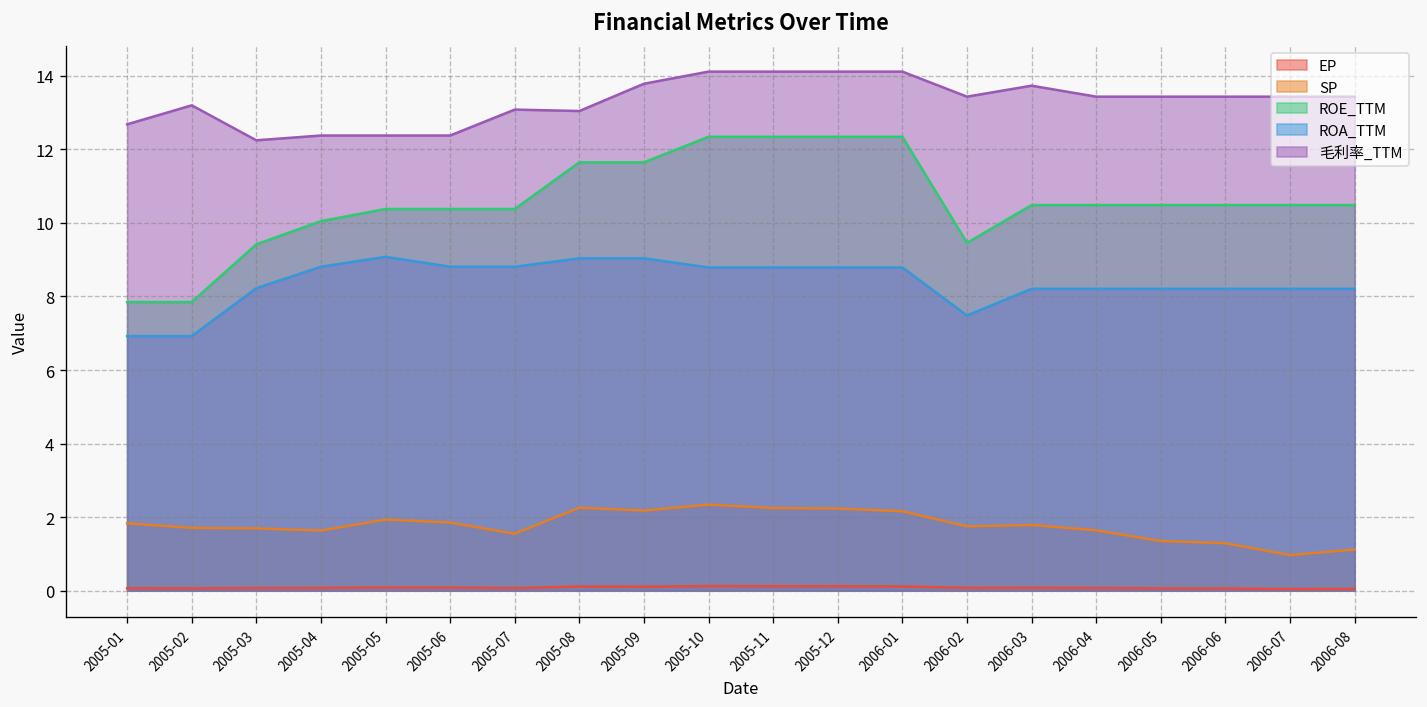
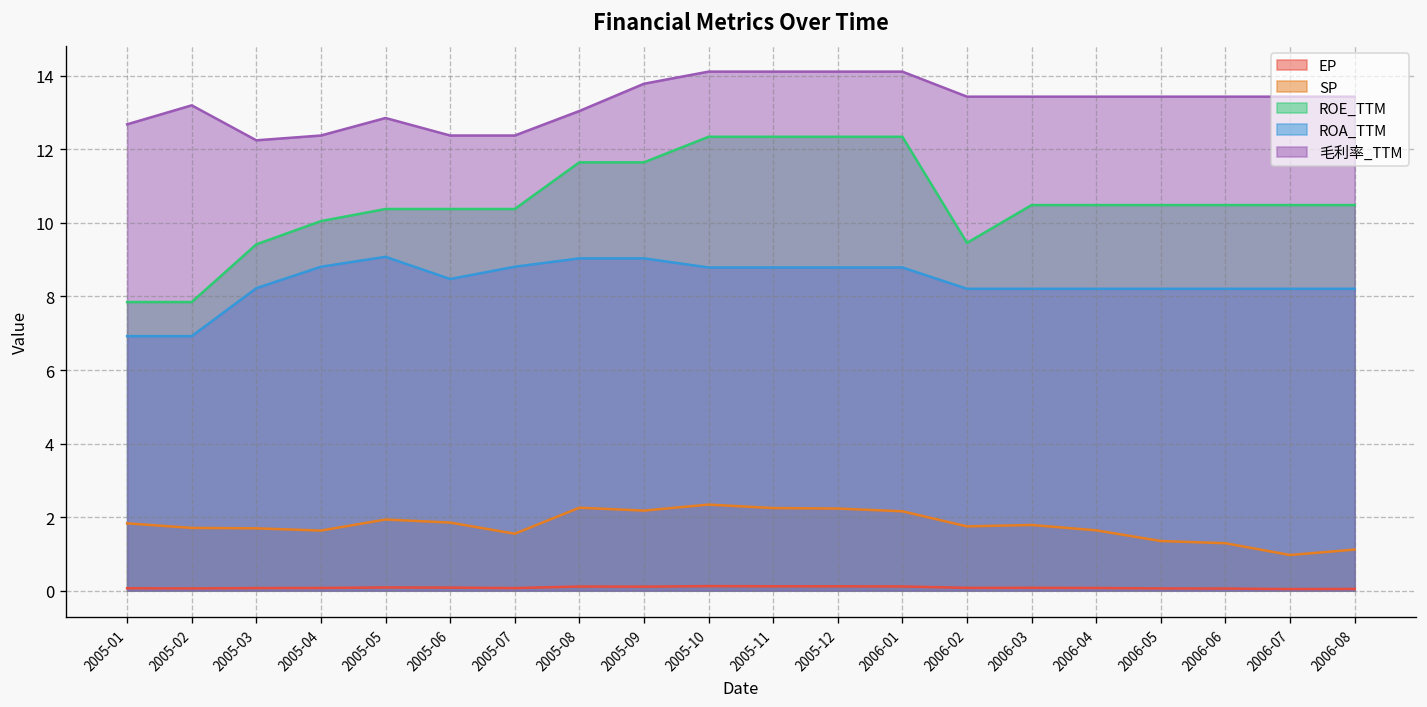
  {
    "ROE_TTM": {
      "2005-01": 7.8,
      "2005-02": 7.8,
      "2005-03": 9.4,
      "2005-04": 10.0,
      "2005-05": 10.4,
      "2005-06": 10.4,
      "2005-07": 10.4,
      "2005-08": 11.6,
      "2005-09": 11.6,
      "2005-10": 12.3,
      "2005-11": 12.3,
      "2005-12": 12.3,
      "2006-01": 12.3,
      "2006-02": 9.5,
      "2006-03": 10.5,
      "2006-04": 10.5,
      "2006-05": 10.5,
      "2006-06": 10.5,
      "2006-07": 10.5,
      "2006-08": 10.5
    },
    "ROA_TTM": {
      "2005-01": 6.9,
      "2005-02": 6.9,
      "2005-03": 8.2,
      "2005-04": 8.8,
      "2005-05": 9.1,
-     "2005-06": 8.8,
+     "2005-06": 8.5,
      "2005-07": 8.8,
      "2005-08": 9.0,
      "2005-09": 9.0,
      "2005-10": 8.8,
      "2005-11": 8.8,
      "2005-12": 8.8,
      "2006-01": 8.8,
-     "2006-02": 7.5,
+     "2006-02": 8.2,
      "2006-03": 8.2,
      "2006-04": 8.2,
      "2006-05": 8.2,
      "2006-06": 8.2,
      "2006-07": 8.2,
      "2006-08": 8.2
    },
    "毛利率_TTM": {
      "2005-01": 12.7,
      "2005-02": 13.2,
      "2005-03": 12.2,
      "2005-04": 12.4,
-     "2005-05": 12.4,
+     "2005-05": 12.9,
      "2005-06": 12.4,
-     "2005-07": 13.1,
+     "2005-07": 12.4,
      "2005-08": 13.0,
      "2005-09": 13.8,
      "2005-10": 14.1,
      "2005-11": 14.1,
      "2005-12": 14.1,
      "2006-01": 14.1,
      "2006-02": 13.4,
-     "2006-03": 13.7,
+     "2006-03": 13.4,
      "2006-04": 13.4,
      "2006-05": 13.4,
      "2006-06": 13.4
    }
  }
